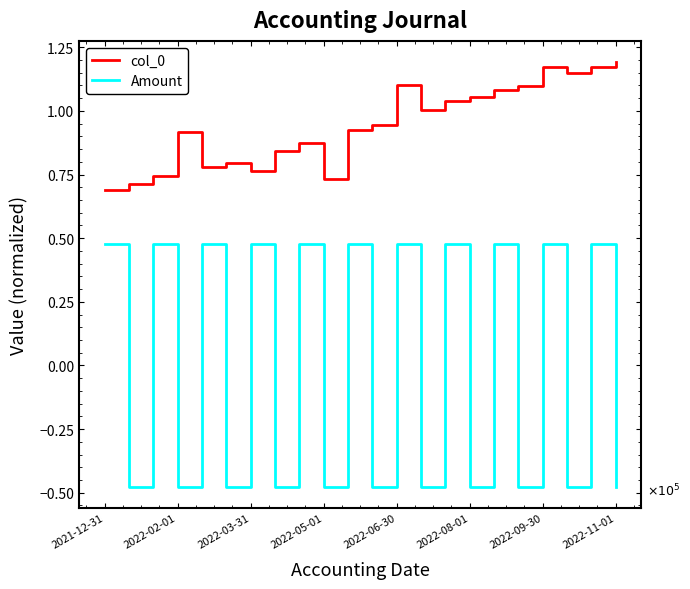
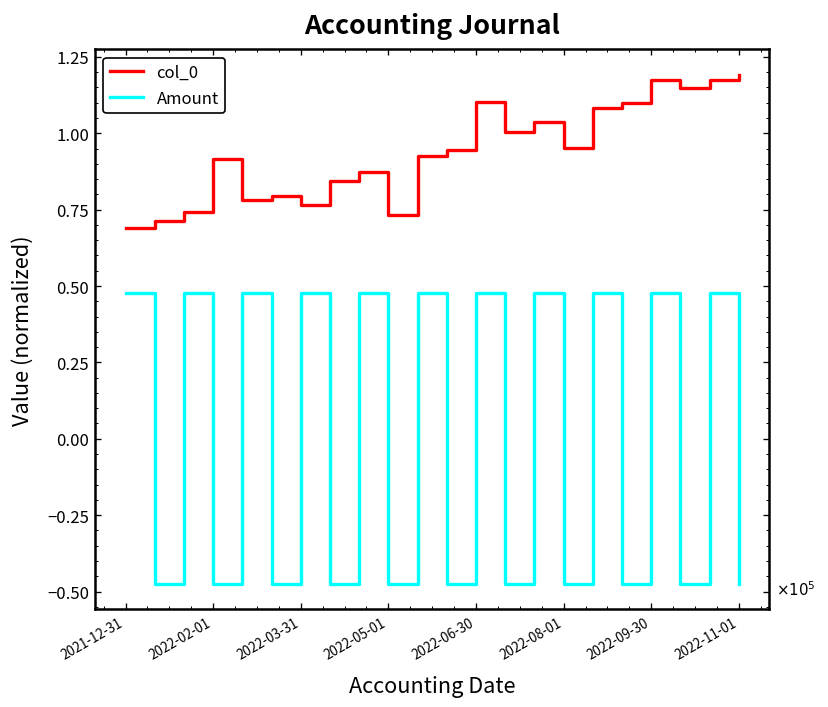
  {
    "col_0": {
      "2021-12-31": 0.69,
      "2022-02-01": 0.92,
      "2022-03-31": 0.76,
      "2022-05-01": 0.73,
      "2022-06-30": 1.10,
-     "2022-08-01": 1.05,
+     "2022-08-01": 0.95,
      "2022-09-30": 1.17,
      "2022-11-01": 1.19
    },
    "Amount": {
      "2021-12-31": 0.48,
      "2022-02-01": -0.48,
      "2022-03-31": 0.48,
      "2022-05-01": -0.48,
      "2022-06-30": 0.48,
      "2022-08-01": -0.48,
      "2022-09-30": 0.48,
      "2022-11-01": -0.48
    }
  }
